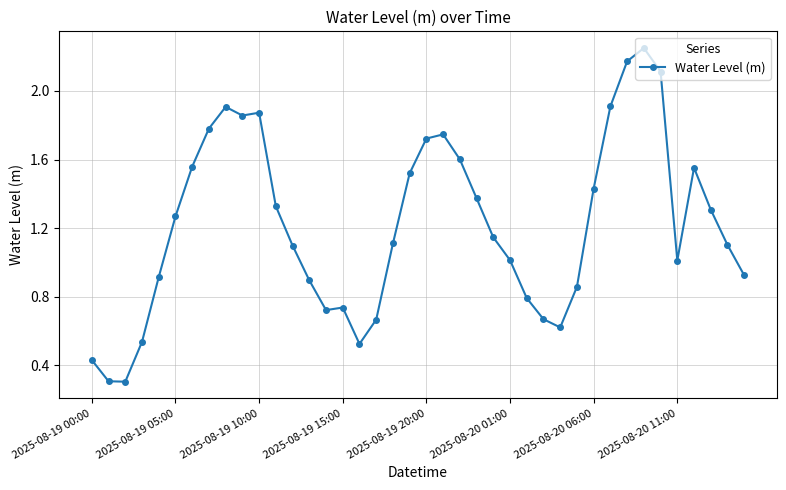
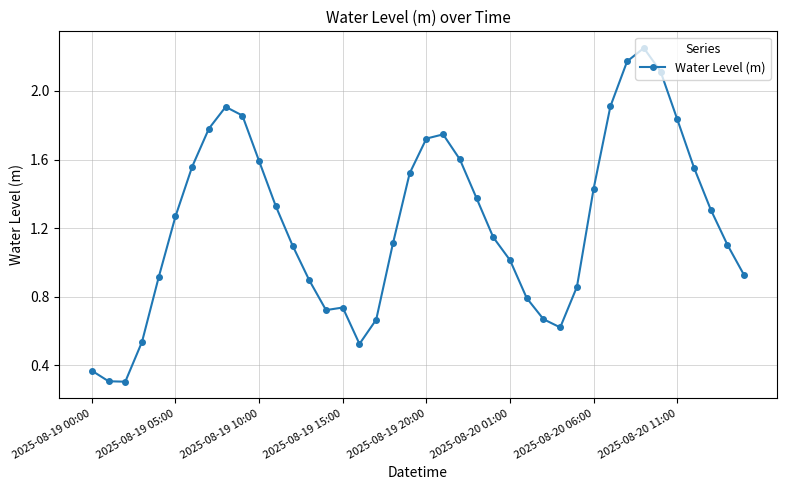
  {
-   "2025-08-19 00:00": 0.43,
+   "2025-08-19 00:00": 0.37,
    "2025-08-19 05:00": 1.27,
-   "2025-08-19 10:00": 1.87,
+   "2025-08-19 10:00": 1.59,
    "2025-08-19 15:00": 0.74,
    "2025-08-19 20:00": 1.72,
    "2025-08-20 01:00": 1.01,
    "2025-08-20 06:00": 1.43,
-   "2025-08-20 11:00": 1.01
+   "2025-08-20 11:00": 1.83
  }
